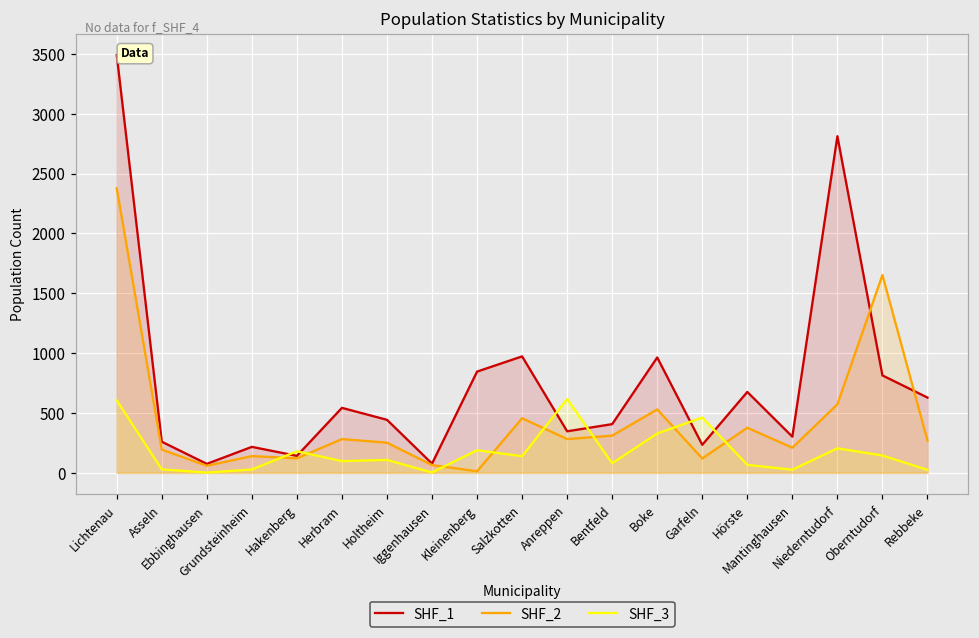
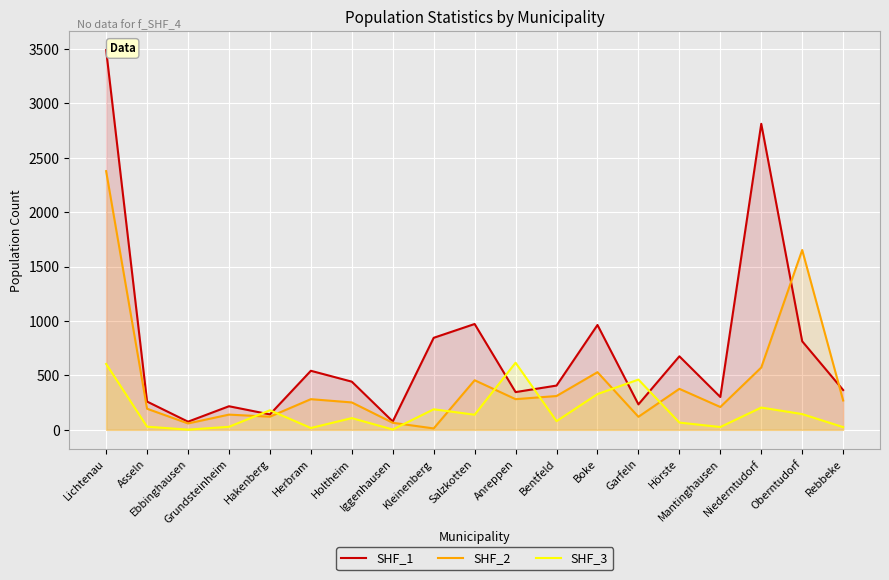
  {
    "SHF_1": {
      "Asseln": 260,
      "Grundsteinheim": 220,
      "Herbram": 540,
      "Holtheim": 440,
      "Kleinenberg": 850,
      "Salzkotten": 970,
      "Anreppen": 350,
      "Bentfeld": 410,
      "Boke": 960,
      "Garfeln": 230,
      "Hörste": 680,
      "Mantinghausen": 300,
      "Niederntudorf": 2810,
      "Oberntudorf": 810,
-     "Rebbeke": 630
+     "Rebbeke": 370
    },
    "SHF_2": {
      "Lichtenau": 2380,
      "Asseln": 190,
      "Grundsteinheim": 140,
      "Herbram": 280,
      "Holtheim": 250,
      "Kleinenberg": 10,
      "Salzkotten": 460,
      "Anreppen": 280,
      "Bentfeld": 310,
      "Boke": 530,
      "Garfeln": 120,
      "Hörste": 380,
      "Mantinghausen": 210,
      "Niederntudorf": 570,
      "Oberntudorf": 1650,
      "Rebbeke": 270
    },
    "SHF_3": {
      "Lichtenau": 610,
      "Asseln": 30,
      "Ebbinghausen": 0,
      "Grundsteinheim": 30,
      "Hakenberg": 180,
-     "Herbram": 100,
+     "Herbram": 20,
      "Holtheim": 110,
      "Iggenhausen": 0,
      "Kleinenberg": 190,
      "Salzkotten": 140,
      "Anreppen": 620,
      "Bentfeld": 80,
      "Boke": 330,
      "Garfeln": 460,
      "Hörste": 70,
      "Mantinghausen": 30,
      "Niederntudorf": 210,
      "Oberntudorf": 150,
      "Rebbeke": 30
    }
  }
